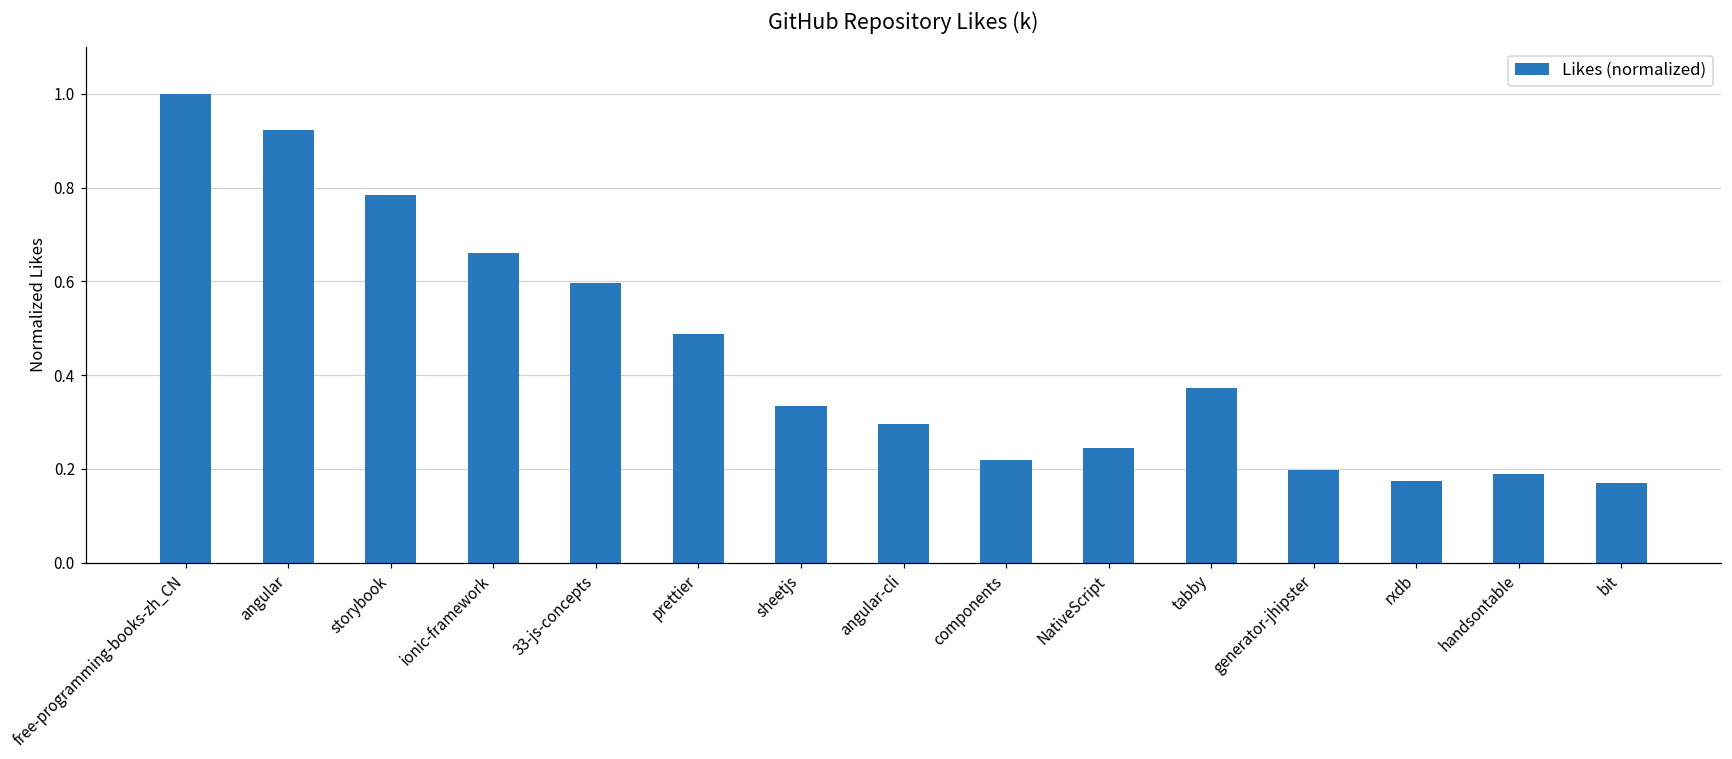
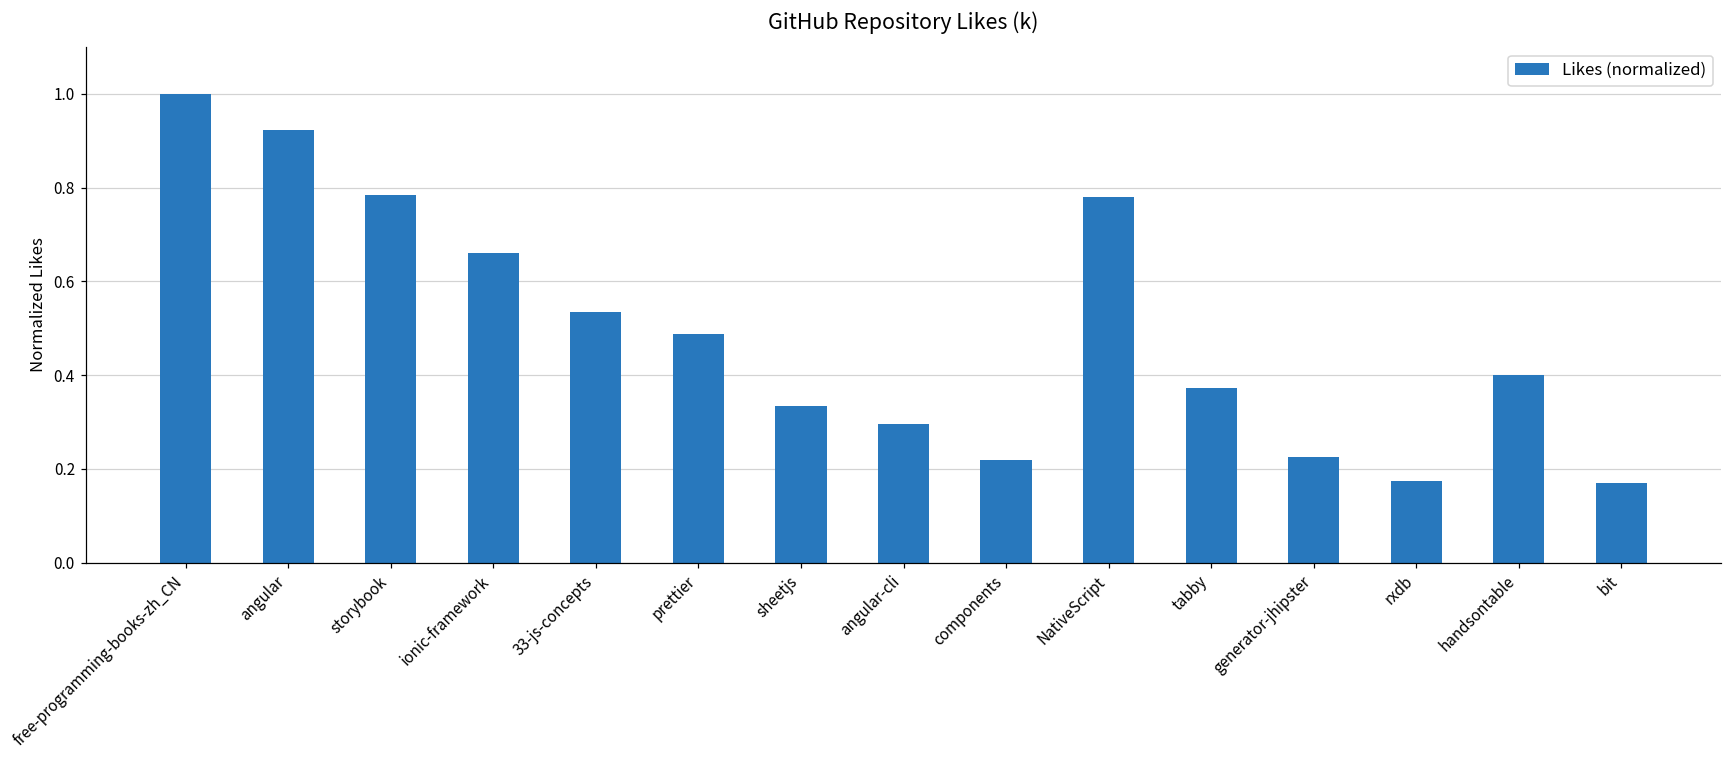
  {
    "free-programming-books-zh_CN": 1.00,
    "angular": 0.92,
    "storybook": 0.79,
    "ionic-framework": 0.66,
-   "33-js-concepts": 0.60,
+   "33-js-concepts": 0.54,
    "prettier": 0.49,
    "sheetjs": 0.33,
    "angular-cli": 0.30,
    "components": 0.22,
-   "NativeScript": 0.24,
+   "NativeScript": 0.78,
    "tabby": 0.37,
-   "generator-jhipster": 0.20,
+   "generator-jhipster": 0.23,
    "rxdb": 0.17,
-   "handsontable": 0.19,
+   "handsontable": 0.40,
    "bit": 0.17
  }
